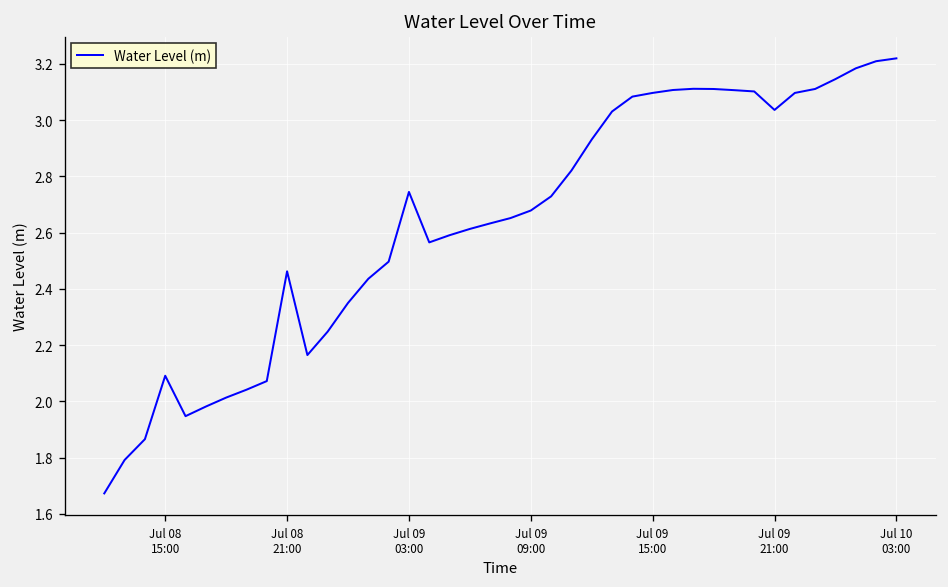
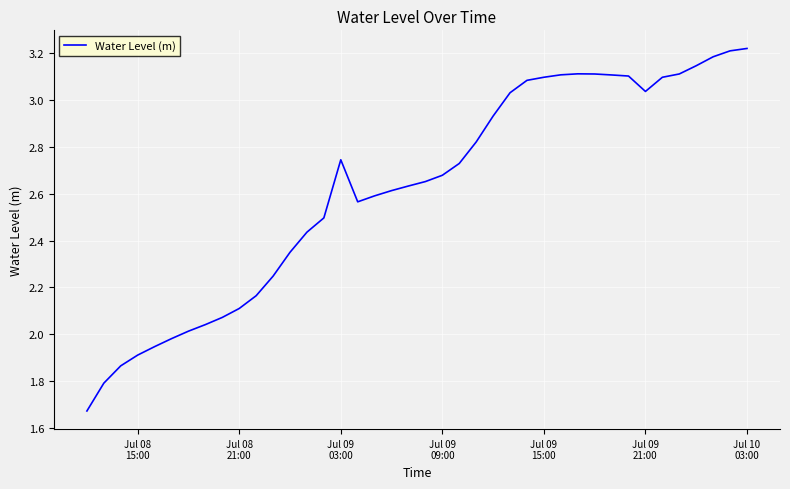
  {
-   "Jul 08 15:00": 2.09,
-   "Jul 08 21:00": 2.46,
+   "Jul 08 15:00": 1.91,
+   "Jul 08 21:00": 2.11,
    "Jul 09 03:00": 2.74,
    "Jul 09 09:00": 2.68,
    "Jul 09 15:00": 3.10,
    "Jul 09 21:00": 3.04,
    "Jul 10 03:00": 3.22
  }
